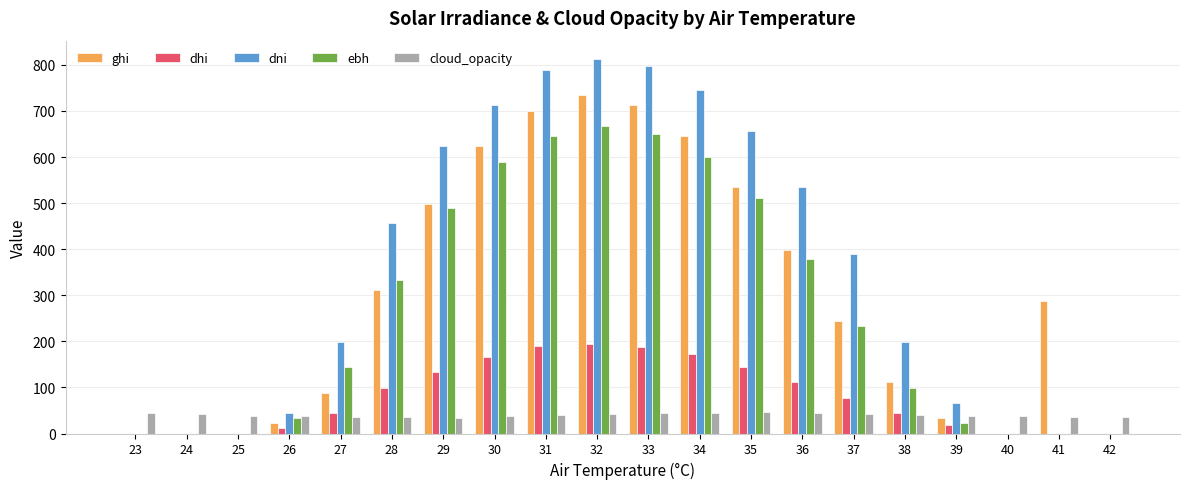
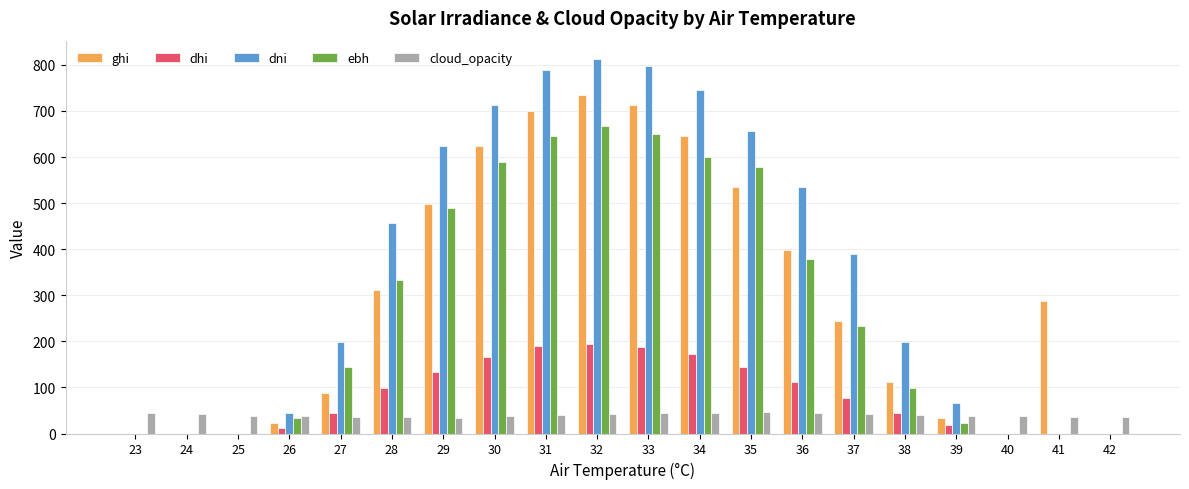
  {
    "ghi": {
      "23": 0,
      "24": 0,
      "25": 0,
      "26": 20,
      "27": 90,
      "28": 310,
      "29": 500,
      "30": 620,
      "31": 700,
      "32": 730,
      "33": 710,
      "34": 650,
      "35": 530,
      "36": 400,
      "37": 250,
      "38": 110,
      "39": 30,
      "40": 0,
      "41": 290,
      "42": 0
    },
    "dhi": {
      "23": 0,
      "24": 0,
      "25": 0,
      "26": 10,
      "27": 50,
      "28": 100,
      "29": 130,
      "30": 170,
      "31": 190,
      "32": 200,
      "33": 190,
      "34": 170,
      "35": 150,
      "36": 110,
      "37": 80,
      "38": 50,
      "39": 20,
      "40": 0,
      "41": 0,
      "42": 0
    },
    "dni": {
      "23": 0,
      "24": 0,
      "25": 0,
      "26": 50,
      "27": 200,
      "28": 460,
      "29": 620,
      "30": 710,
      "31": 790,
      "32": 810,
      "33": 800,
      "34": 750,
      "35": 660,
      "36": 530,
      "37": 390,
      "38": 200,
      "39": 70,
      "40": 0,
      "41": 0,
      "42": 0
    },
    "ebh": {
      "23": 0,
      "24": 0,
      "25": 0,
      "26": 30,
      "27": 150,
      "28": 330,
      "29": 490,
      "30": 590,
      "31": 650,
      "32": 670,
      "33": 650,
      "34": 600,
-     "35": 510,
+     "35": 580,
      "36": 380,
      "37": 230,
      "38": 100,
      "39": 20,
      "40": 0,
      "41": 0,
      "42": 0
    },
    "cloud_opacity": {
      "23": 40,
      "24": 40,
      "25": 40,
      "26": 40,
      "27": 40,
      "28": 40,
      "29": 30,
      "30": 40,
      "31": 40,
      "32": 40,
      "33": 40,
      "34": 50,
      "35": 50,
      "36": 40,
      "37": 40,
      "38": 40,
      "39": 40,
      "40": 40,
      "41": 40,
      "42": 40
    }
  }
